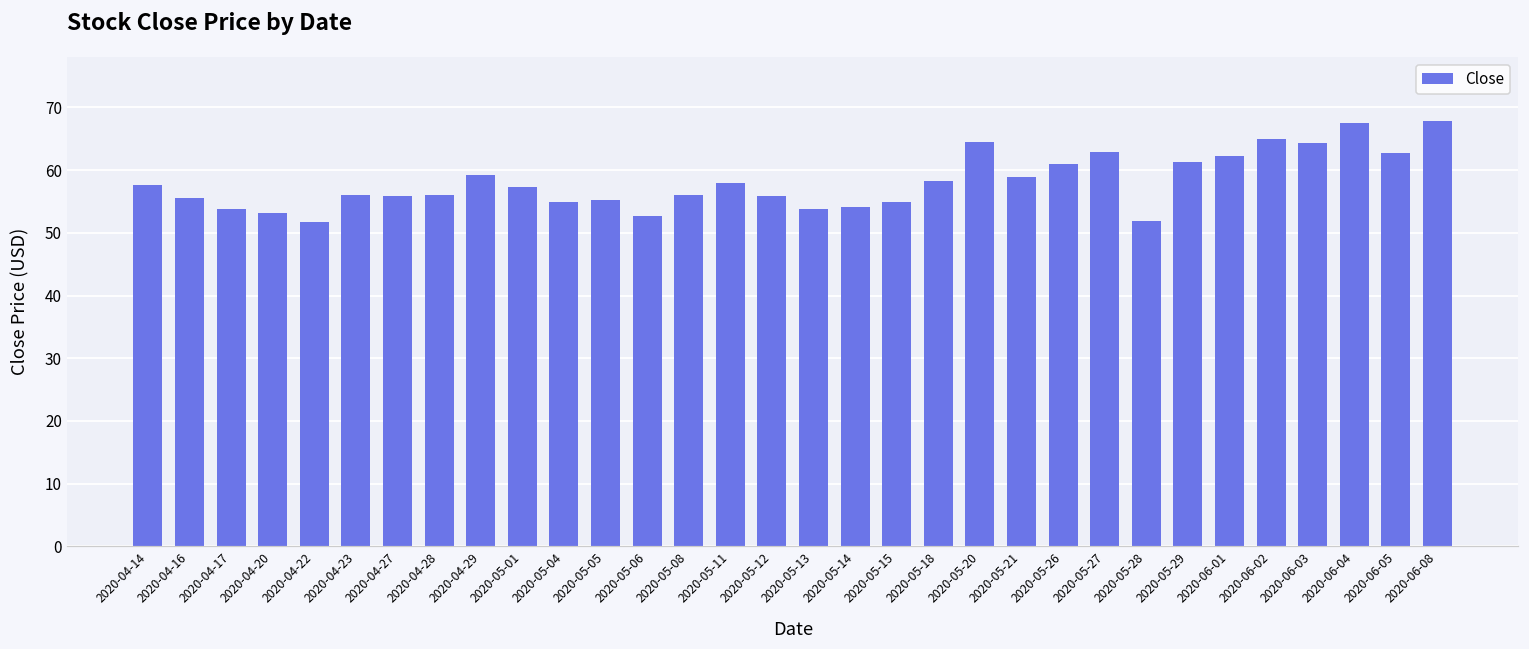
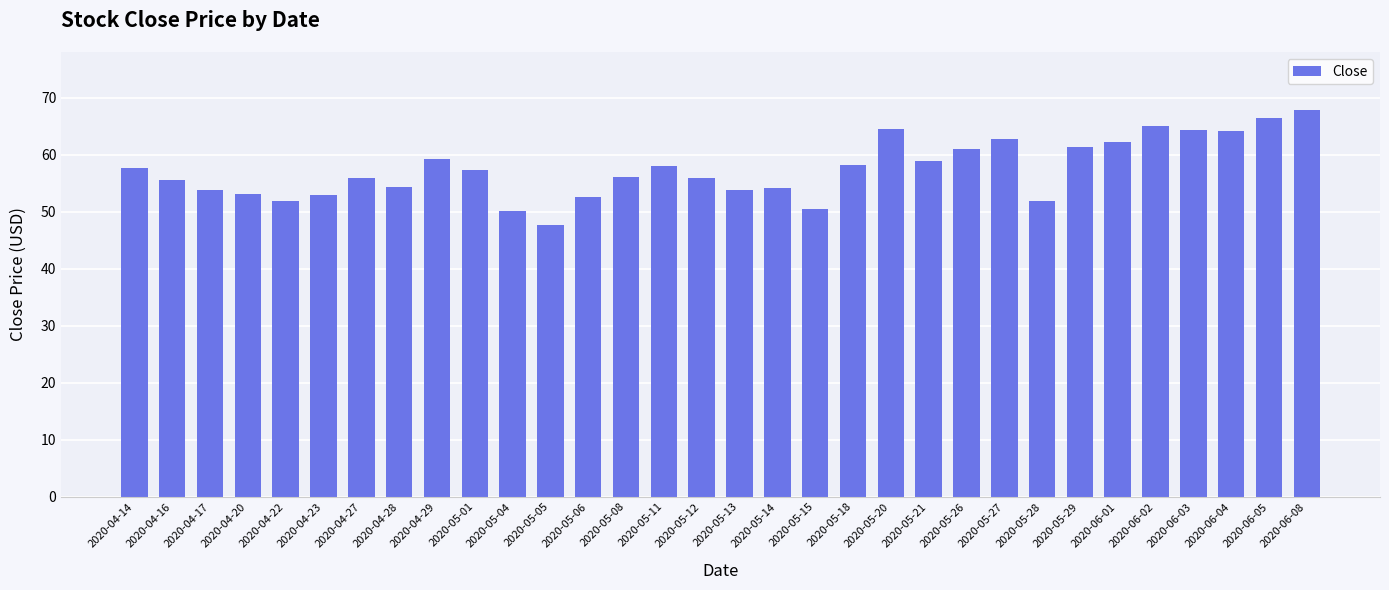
  {
    "2020-04-14": 58,
    "2020-04-16": 56,
    "2020-04-17": 54,
    "2020-04-20": 53,
    "2020-04-22": 52,
-   "2020-04-23": 56,
+   "2020-04-23": 53,
    "2020-04-27": 56,
-   "2020-04-28": 56,
+   "2020-04-28": 54,
    "2020-04-29": 59,
    "2020-05-01": 57,
-   "2020-05-04": 55,
-   "2020-05-05": 55,
+   "2020-05-04": 50,
+   "2020-05-05": 48,
    "2020-05-06": 53,
    "2020-05-08": 56,
    "2020-05-11": 58,
    "2020-05-12": 56,
    "2020-05-13": 54,
    "2020-05-14": 54,
-   "2020-05-15": 55,
+   "2020-05-15": 50,
    "2020-05-18": 58,
    "2020-05-20": 64,
    "2020-05-21": 59,
    "2020-05-26": 61,
    "2020-05-27": 63,
    "2020-05-28": 52,
    "2020-05-29": 61,
    "2020-06-01": 62,
    "2020-06-02": 65,
    "2020-06-03": 64,
-   "2020-06-04": 68,
-   "2020-06-05": 63,
+   "2020-06-04": 64,
+   "2020-06-05": 66,
    "2020-06-08": 68
  }
